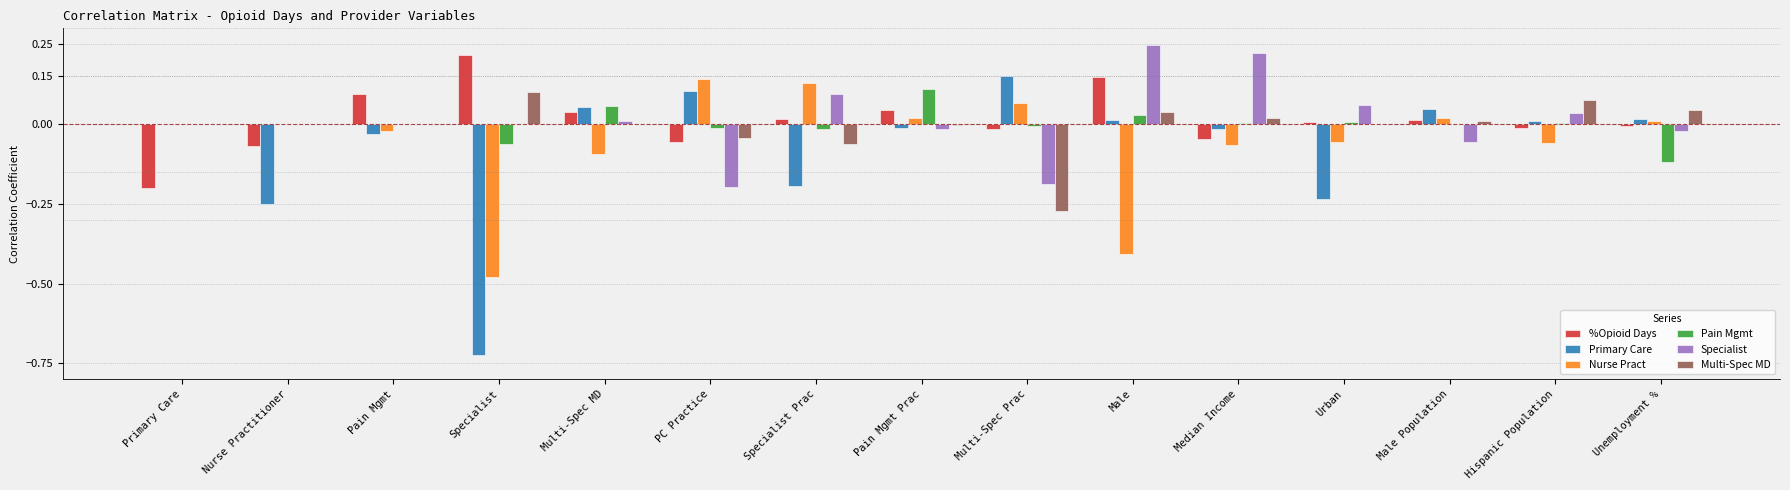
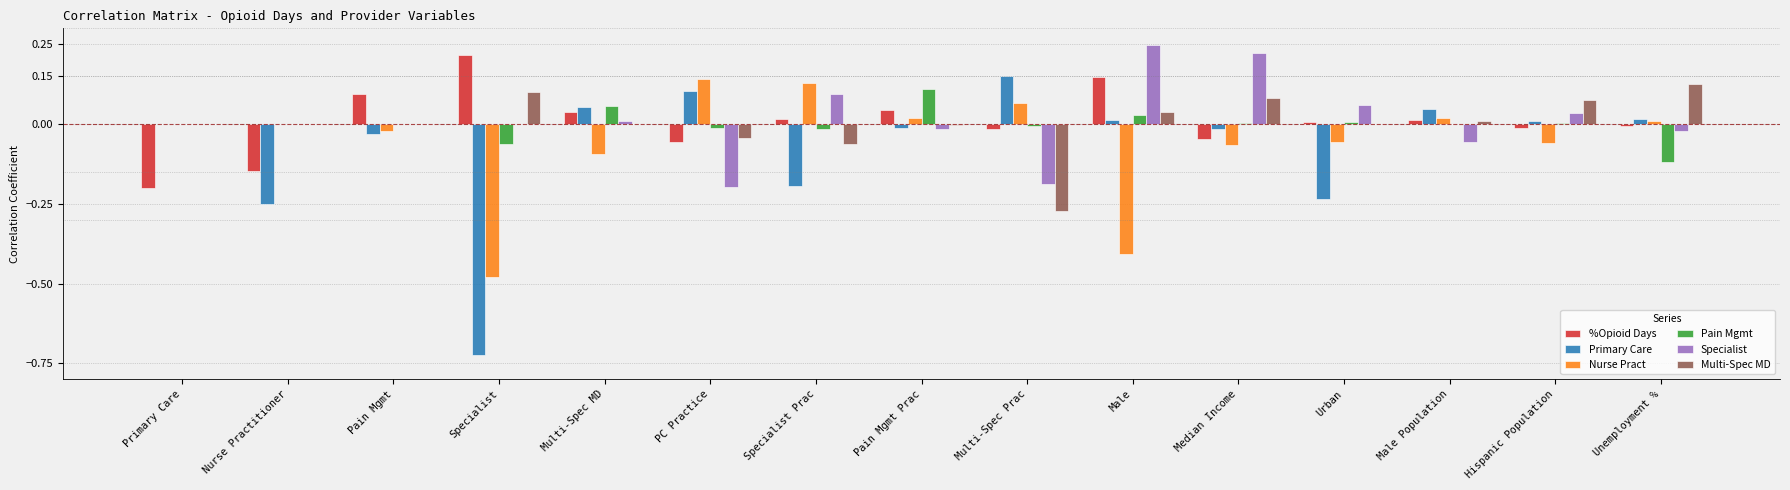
  {
    "%Opioid Days": {
      "Primary Care": -0.20,
-     "Nurse Practitioner": -0.07,
+     "Nurse Practitioner": -0.15,
      "Pain Mgmt": 0.09,
      "Specialist": 0.22,
      "Multi-Spec MD": 0.04,
      "PC Practice": -0.05,
      "Specialist Prac": 0.02,
      "Pain Mgmt Prac": 0.04,
      "Multi-Spec Prac": -0.02,
      "Male": 0.15,
      "Median Income": -0.05,
      "Male Population": 0.01,
      "Hispanic Population": -0.01
    },
    "Primary Care": {
      "Primary Care": 0.00,
      "Nurse Practitioner": -0.25,
      "Pain Mgmt": -0.03,
      "Specialist": -0.72,
      "Multi-Spec MD": 0.05,
      "PC Practice": 0.10,
      "Specialist Prac": -0.19,
      "Pain Mgmt Prac": -0.01,
      "Multi-Spec Prac": 0.15,
      "Male": 0.01,
      "Median Income": -0.01,
      "Urban": -0.24,
      "Male Population": 0.05,
      "Hispanic Population": 0.01,
      "Unemployment %": 0.02
    },
    "Nurse Pract": {
      "Primary Care": 0.00,
      "Nurse Practitioner": 0.00,
      "Pain Mgmt": -0.02,
      "Specialist": -0.48,
      "Multi-Spec MD": -0.09,
      "PC Practice": 0.14,
      "Specialist Prac": 0.13,
      "Pain Mgmt Prac": 0.02,
      "Multi-Spec Prac": 0.07,
      "Male": -0.41,
      "Median Income": -0.06,
      "Urban": -0.06,
      "Male Population": 0.02,
      "Hispanic Population": -0.06,
      "Unemployment %": 0.01
    },
    "Pain Mgmt": {
      "Primary Care": 0.00,
      "Nurse Practitioner": 0.00,
      "Pain Mgmt": 0.00,
      "Specialist": -0.06,
      "Multi-Spec MD": 0.06,
      "PC Practice": -0.01,
      "Specialist Prac": -0.02,
      "Pain Mgmt Prac": 0.11,
      "Male": 0.03,
      "Unemployment %": -0.12
    },
    "Specialist": {
      "Primary Care": 0.00,
      "Nurse Practitioner": 0.00,
      "Pain Mgmt": 0.00,
      "Specialist": 0.00,
      "Multi-Spec MD": 0.01,
      "PC Practice": -0.20,
      "Specialist Prac": 0.09,
      "Pain Mgmt Prac": -0.02,
      "Multi-Spec Prac": -0.19,
      "Male": 0.25,
      "Median Income": 0.22,
      "Urban": 0.06,
      "Male Population": -0.06,
      "Hispanic Population": 0.03,
      "Unemployment %": -0.02
    },
    "Multi-Spec MD": {
      "Primary Care": 0.00,
      "Nurse Practitioner": 0.00,
      "Pain Mgmt": 0.00,
      "Specialist": 0.10,
      "Multi-Spec MD": 0.00,
      "PC Practice": -0.04,
      "Specialist Prac": -0.06,
      "Multi-Spec Prac": -0.27,
      "Male": 0.04,
-     "Median Income": 0.02,
+     "Median Income": 0.08,
      "Male Population": 0.01,
      "Hispanic Population": 0.08,
-     "Unemployment %": 0.04
+     "Unemployment %": 0.13
    }
  }
